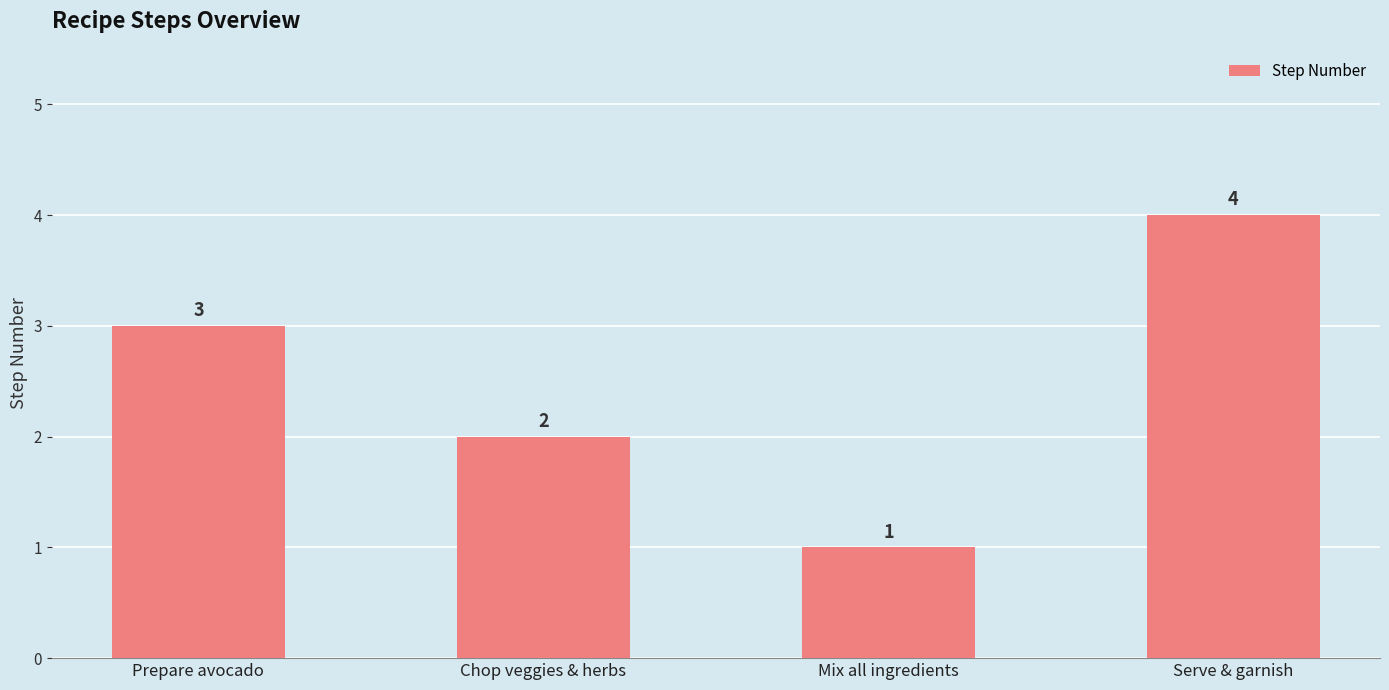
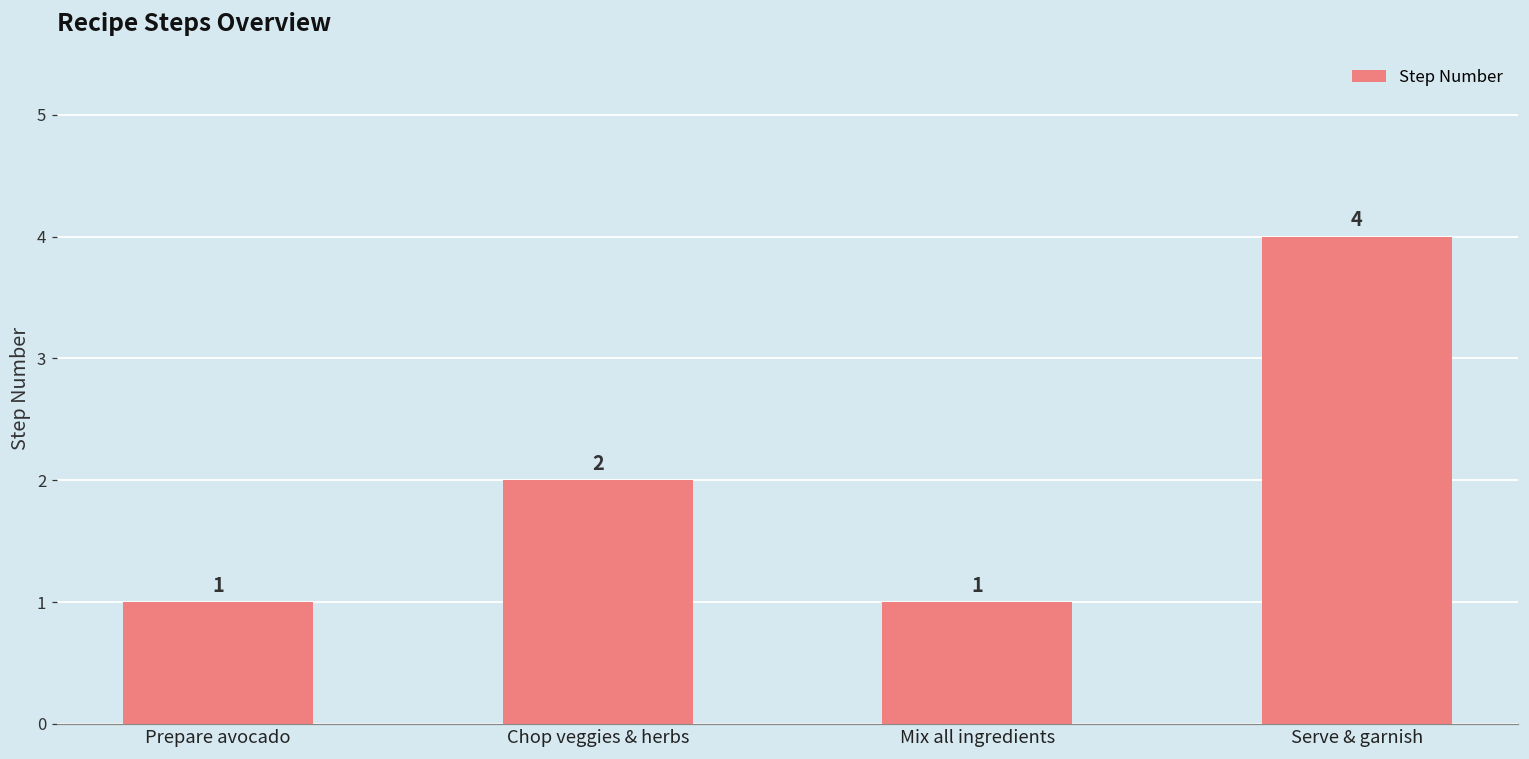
  {
-   "Prepare avocado": 3,
+   "Prepare avocado": 1,
    "Chop veggies & herbs": 2,
    "Mix all ingredients": 1,
    "Serve & garnish": 4
  }
